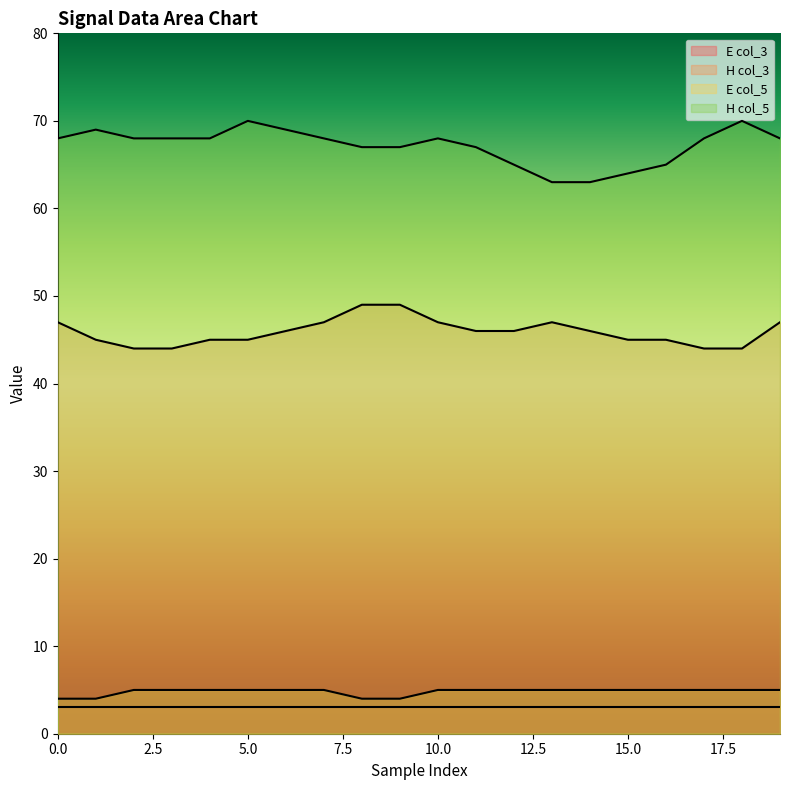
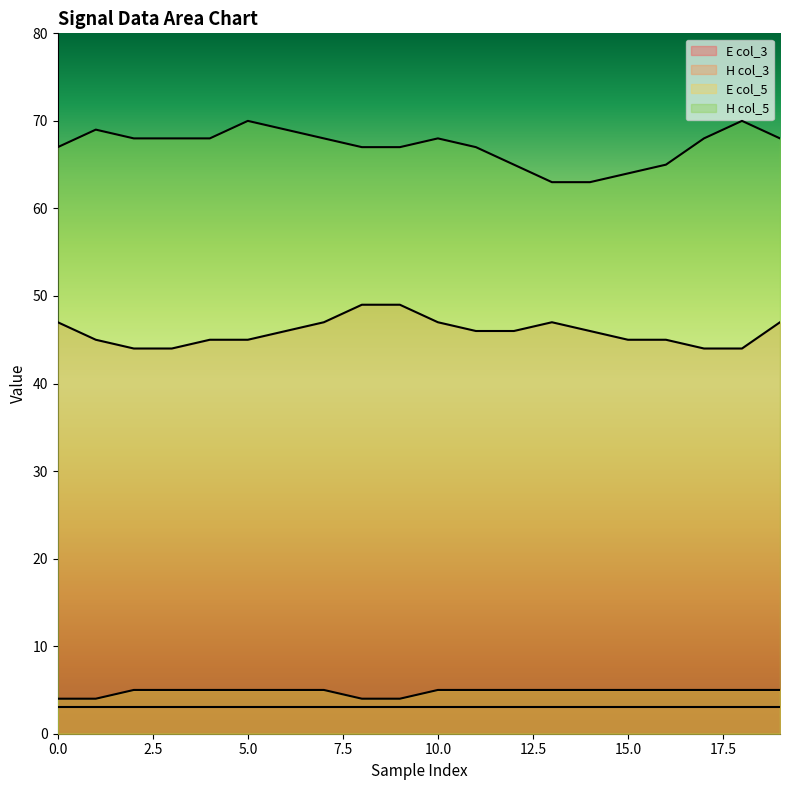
  {
    "H col_5": {
-     "0.0": 68,
+     "0.0": 67,
      "5.0": 70,
      "10.0": 68,
      "15.0": 64
    }
  }
